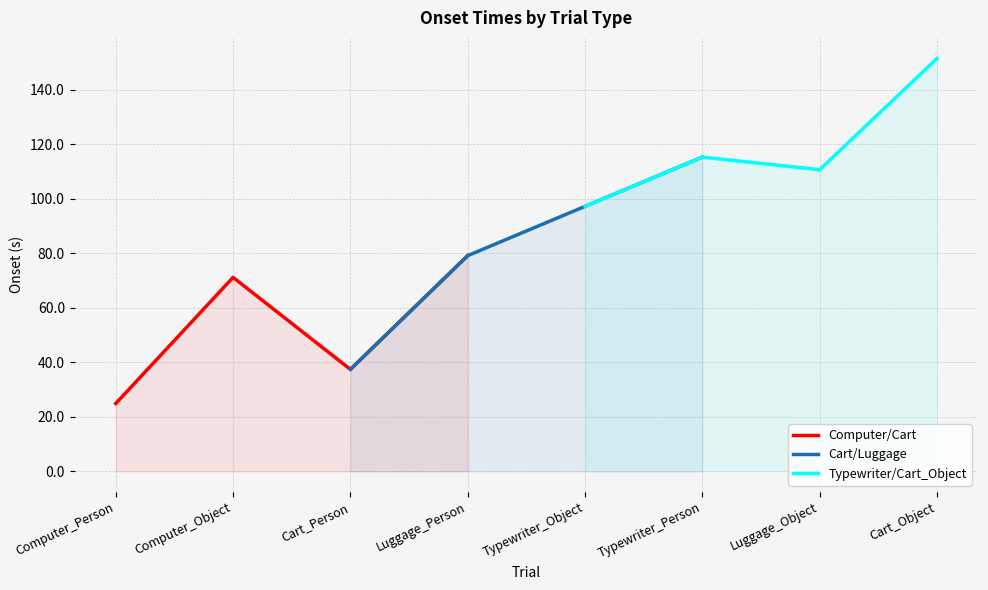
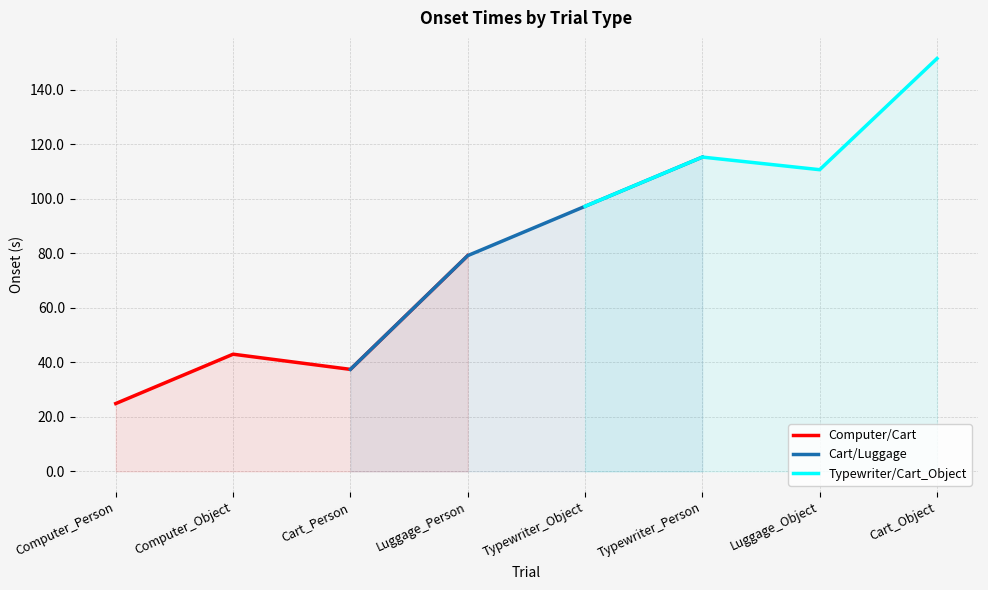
  {
    "Computer/Cart": {
      "Computer_Person": 25,
-     "Computer_Object": 71
+     "Computer_Object": 43
    },
    "Typewriter/Cart_Object": {
      "Luggage_Object": 111,
      "Cart_Object": 152
    }
  }
